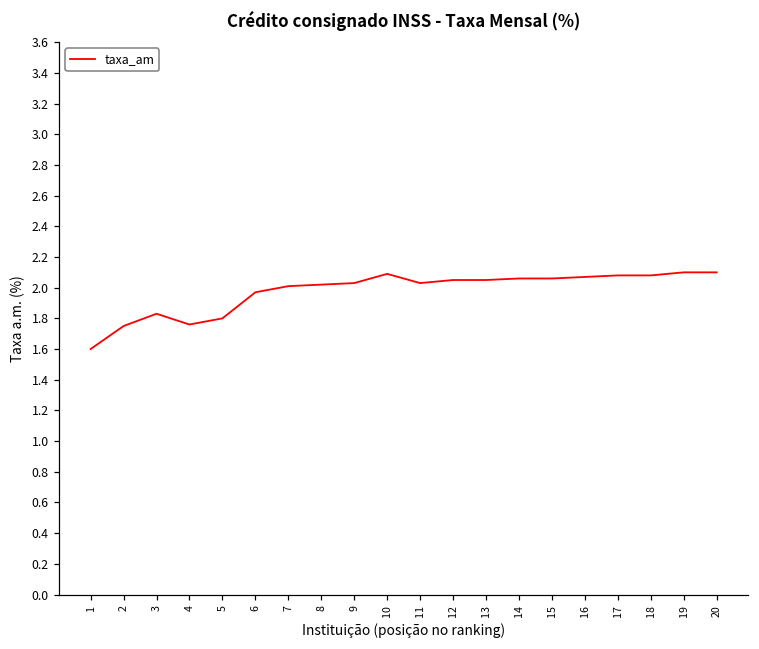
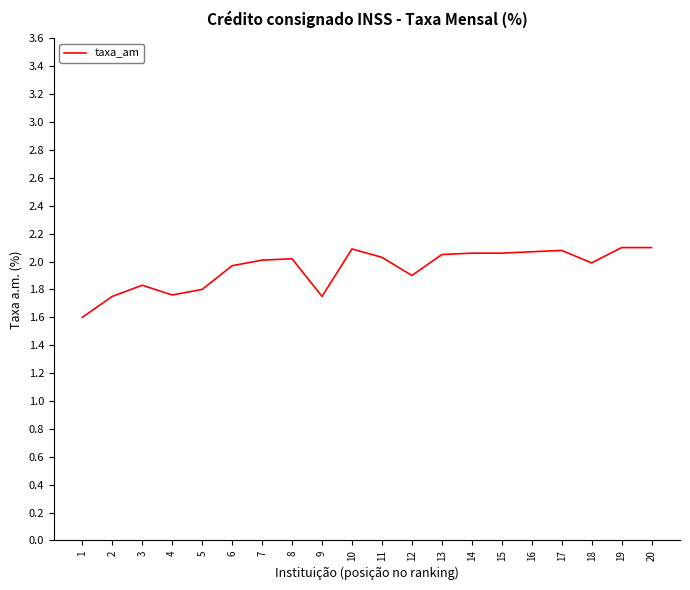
  {
    "1": 1.60,
    "2": 1.75,
    "3": 1.83,
    "4": 1.76,
    "5": 1.80,
    "6": 1.97,
    "7": 2.01,
    "8": 2.02,
-   "9": 2.03,
+   "9": 1.75,
    "10": 2.09,
    "11": 2.03,
-   "12": 2.05,
+   "12": 1.90,
    "13": 2.05,
    "14": 2.06,
    "15": 2.06,
    "16": 2.07,
    "17": 2.08,
-   "18": 2.08,
+   "18": 1.99,
    "19": 2.10,
    "20": 2.10
  }
